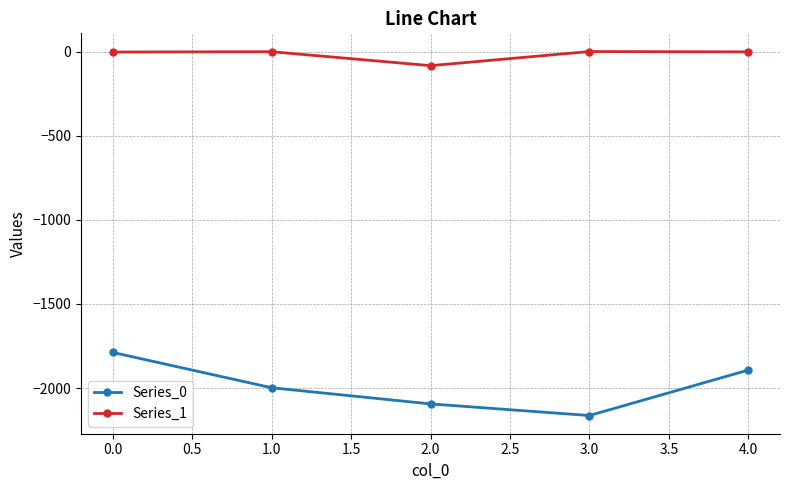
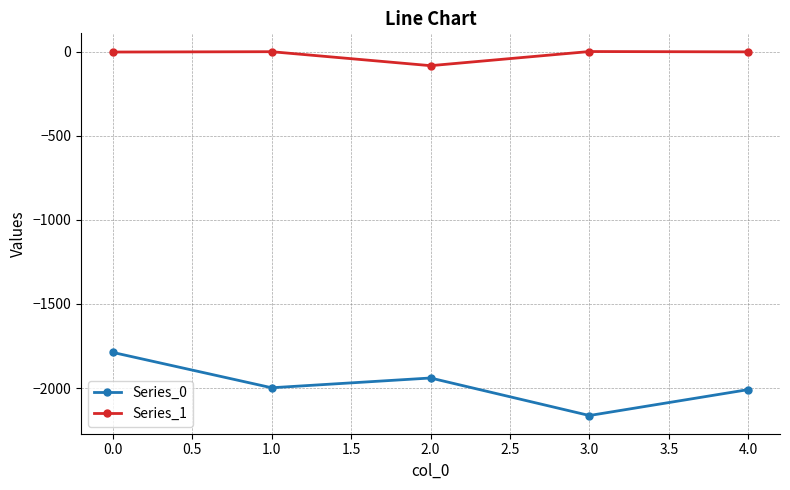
  {
    "Series_0": {
      "0.0": -1790,
      "1.0": -2000,
-     "2.0": -2090,
+     "2.0": -1940,
      "3.0": -2160,
-     "4.0": -1890
+     "4.0": -2010
    },
    "Series_1": {
      "0.0": 0,
      "1.0": 0,
      "2.0": -80,
      "3.0": 0,
      "4.0": 0
    }
  }
